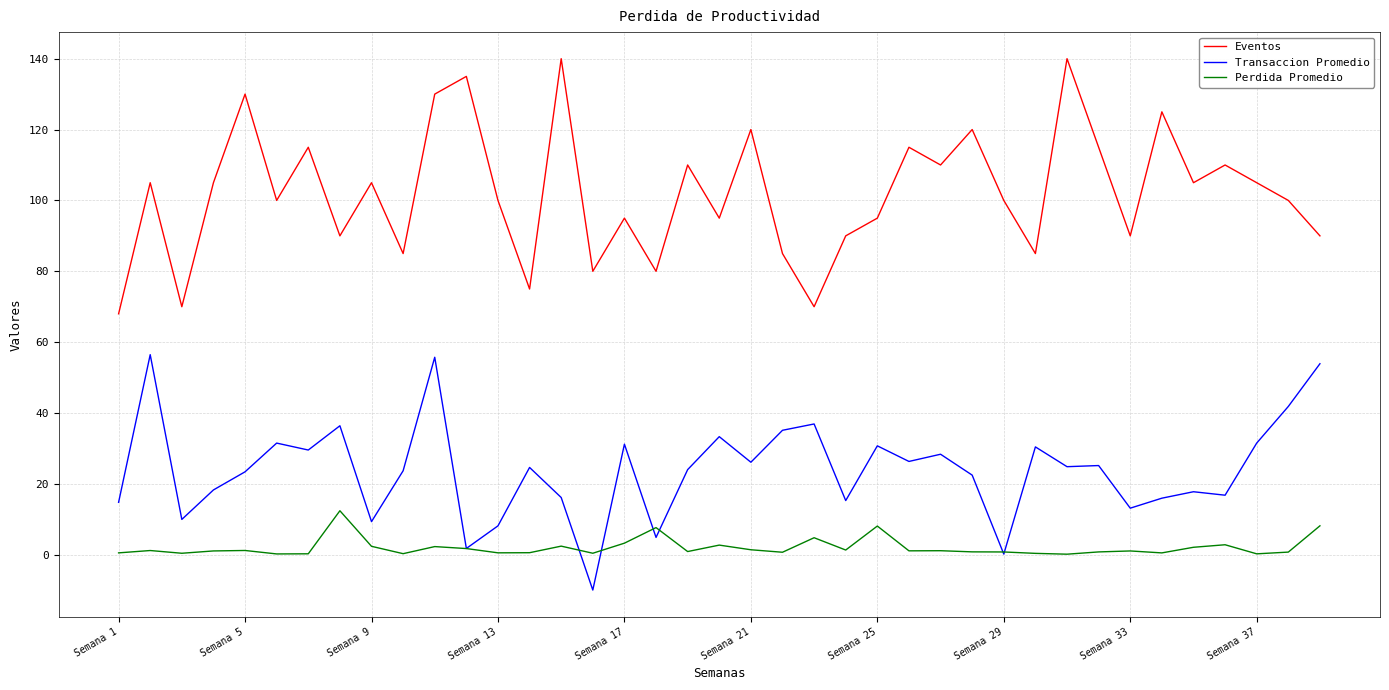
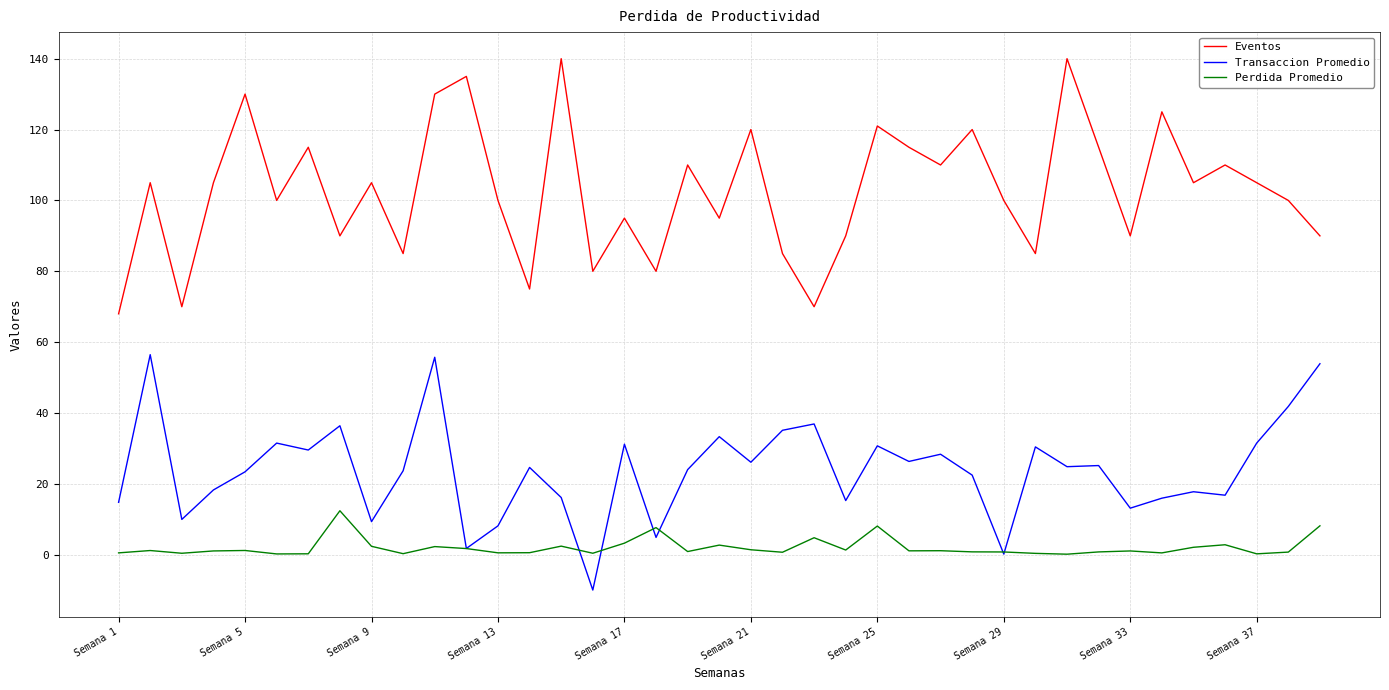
  {
    "Eventos": {
      "Semana 1": 68,
      "Semana 5": 130,
      "Semana 9": 105,
      "Semana 13": 100,
      "Semana 17": 95,
      "Semana 21": 120,
-     "Semana 25": 95,
+     "Semana 25": 121,
      "Semana 29": 100,
      "Semana 33": 90,
      "Semana 37": 105
    },
    "Transaccion Promedio": {
      "Semana 1": 15,
      "Semana 5": 23,
      "Semana 9": 9,
      "Semana 13": 8,
      "Semana 17": 31,
      "Semana 21": 26,
      "Semana 25": 31,
      "Semana 33": 13,
      "Semana 37": 32
    },
    "Perdida Promedio": {
      "Semana 1": 1,
      "Semana 5": 1,
      "Semana 9": 2,
      "Semana 13": 1,
      "Semana 17": 3,
      "Semana 21": 1,
      "Semana 25": 8,
      "Semana 33": 1,
      "Semana 37": 0
    }
  }
